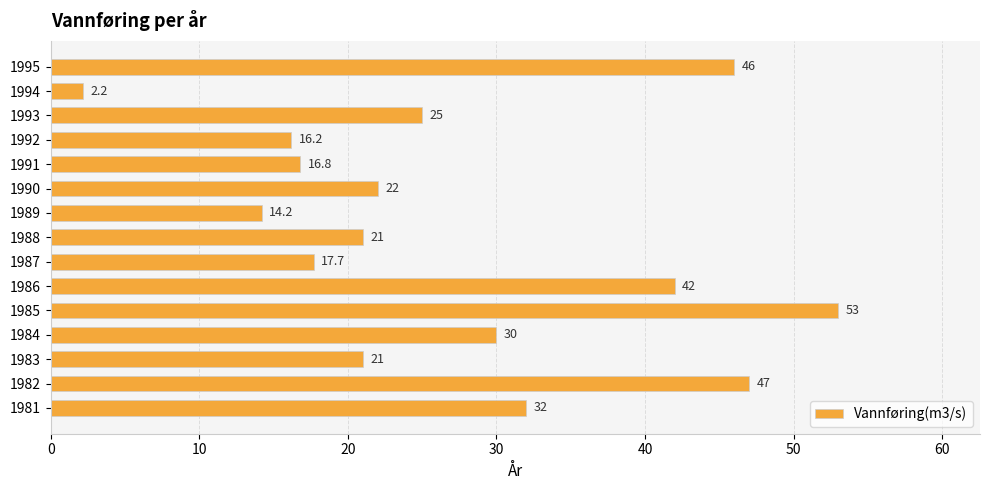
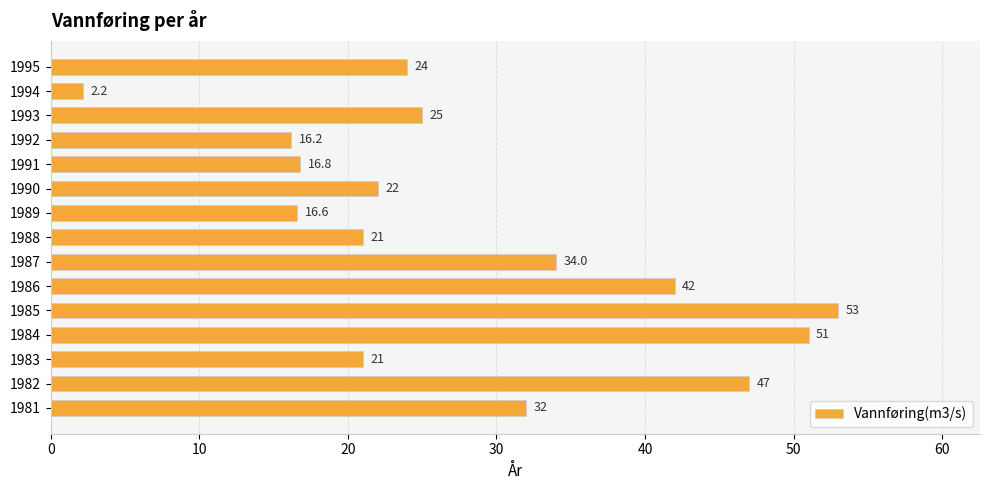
  {
-   "1995": 46,
+   "1995": 24,
    "1994": 2.2,
    "1993": 25,
    "1992": 16.2,
    "1991": 16.8,
    "1990": 22,
-   "1989": 14.2,
+   "1989": 16.6,
    "1988": 21,
-   "1987": 17.7,
+   "1987": 34.0,
    "1986": 42,
    "1985": 53,
-   "1984": 30,
+   "1984": 51,
    "1983": 21,
    "1982": 47,
    "1981": 32
  }
